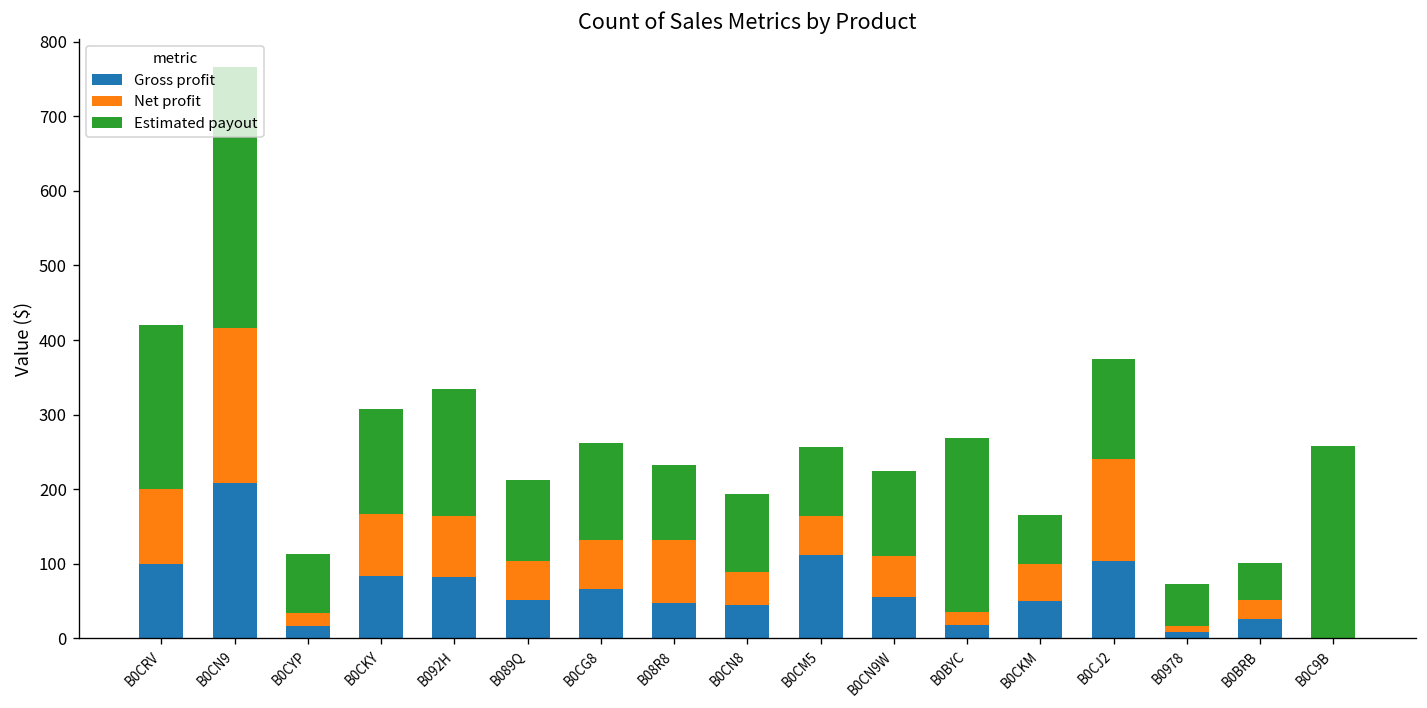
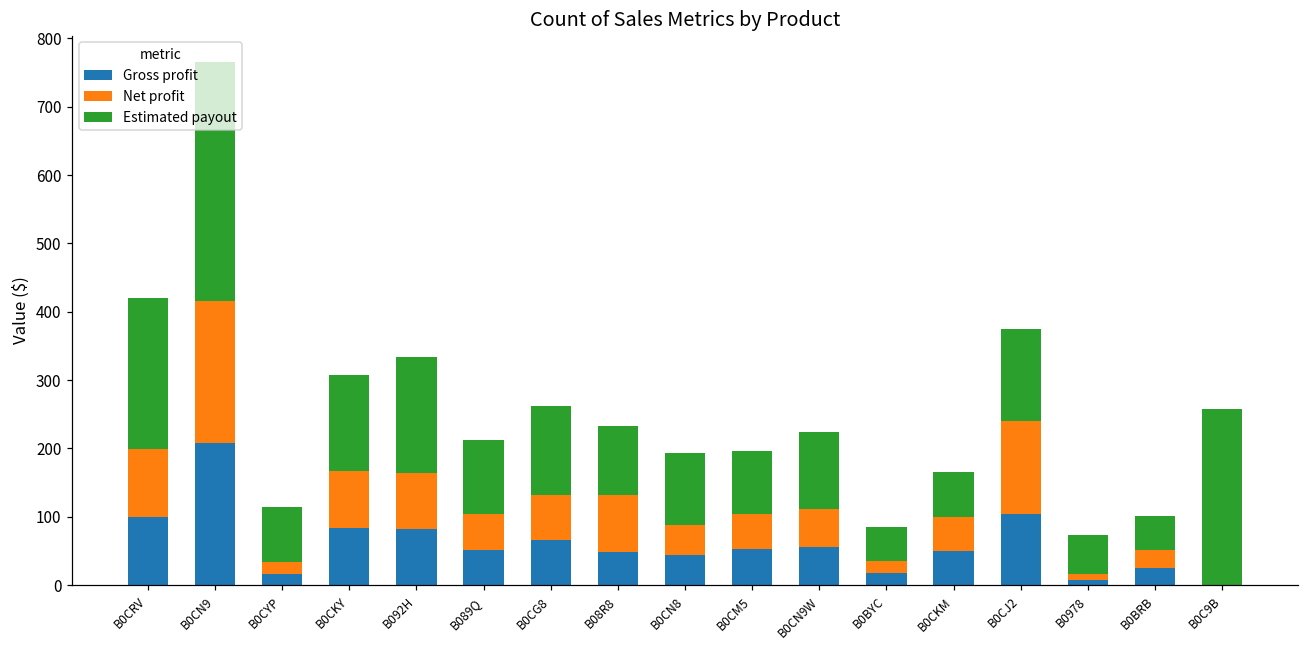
  {
    "Gross profit": {
      "B0CRV": 100,
      "B0CN9": 210,
      "B0CYP": 20,
      "B0CKY": 80,
      "B092H": 80,
      "B089Q": 50,
      "B0CG8": 70,
      "B08R8": 50,
      "B0CN8": 40,
-     "B0CM5": 110,
+     "B0CM5": 50,
      "B0CN9W": 60,
      "B0BYC": 20,
      "B0CKM": 50,
      "B0CJ2": 100,
      "B0978": 10,
      "B0BRB": 30,
      "B0C9B": 0
    },
    "Net profit": {
      "B0CRV": 100,
      "B0CN9": 210,
      "B0CYP": 20,
      "B0CKY": 80,
      "B092H": 80,
      "B089Q": 50,
      "B0CG8": 70,
      "B08R8": 80,
      "B0CN8": 40,
      "B0CM5": 50,
      "B0CN9W": 60,
      "B0BYC": 20,
      "B0CKM": 50,
      "B0CJ2": 140,
      "B0978": 10,
      "B0BRB": 30,
      "B0C9B": 0
    },
    "Estimated payout": {
      "B0CRV": 220,
      "B0CYP": 80,
      "B0CKY": 140,
      "B092H": 170,
      "B089Q": 110,
      "B0CG8": 130,
      "B08R8": 100,
      "B0CN8": 100,
      "B0CM5": 90,
      "B0CN9W": 110,
-     "B0BYC": 230,
+     "B0BYC": 50,
      "B0CKM": 70,
      "B0CJ2": 130,
      "B0978": 60,
      "B0BRB": 50,
      "B0C9B": 260
    }
  }
